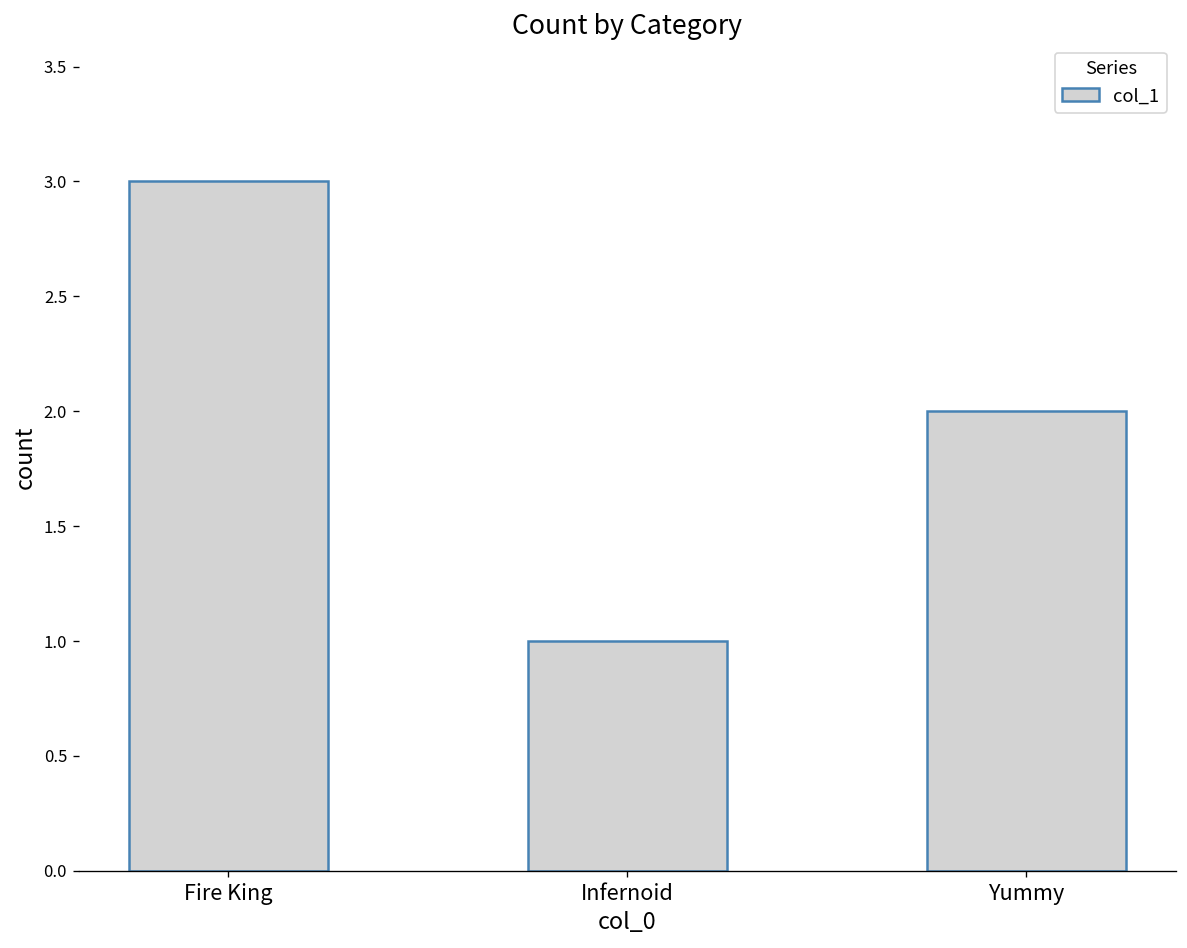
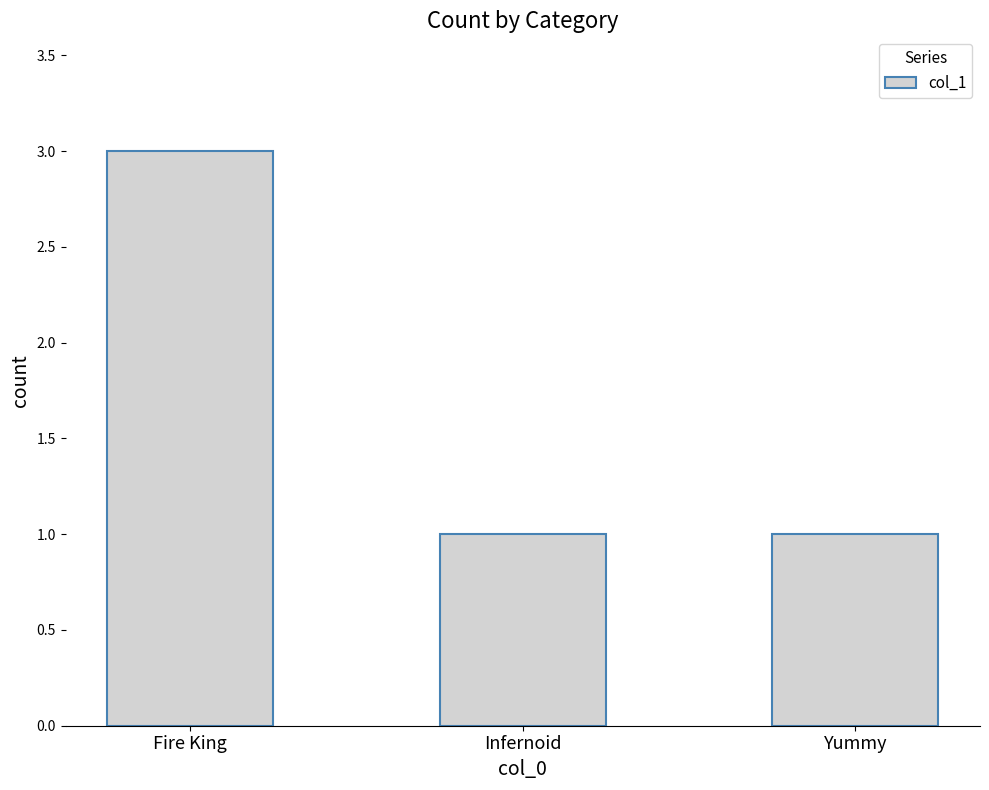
  {
    "Fire King": 3,
    "Infernoid": 1,
-   "Yummy": 2
+   "Yummy": 1
  }
